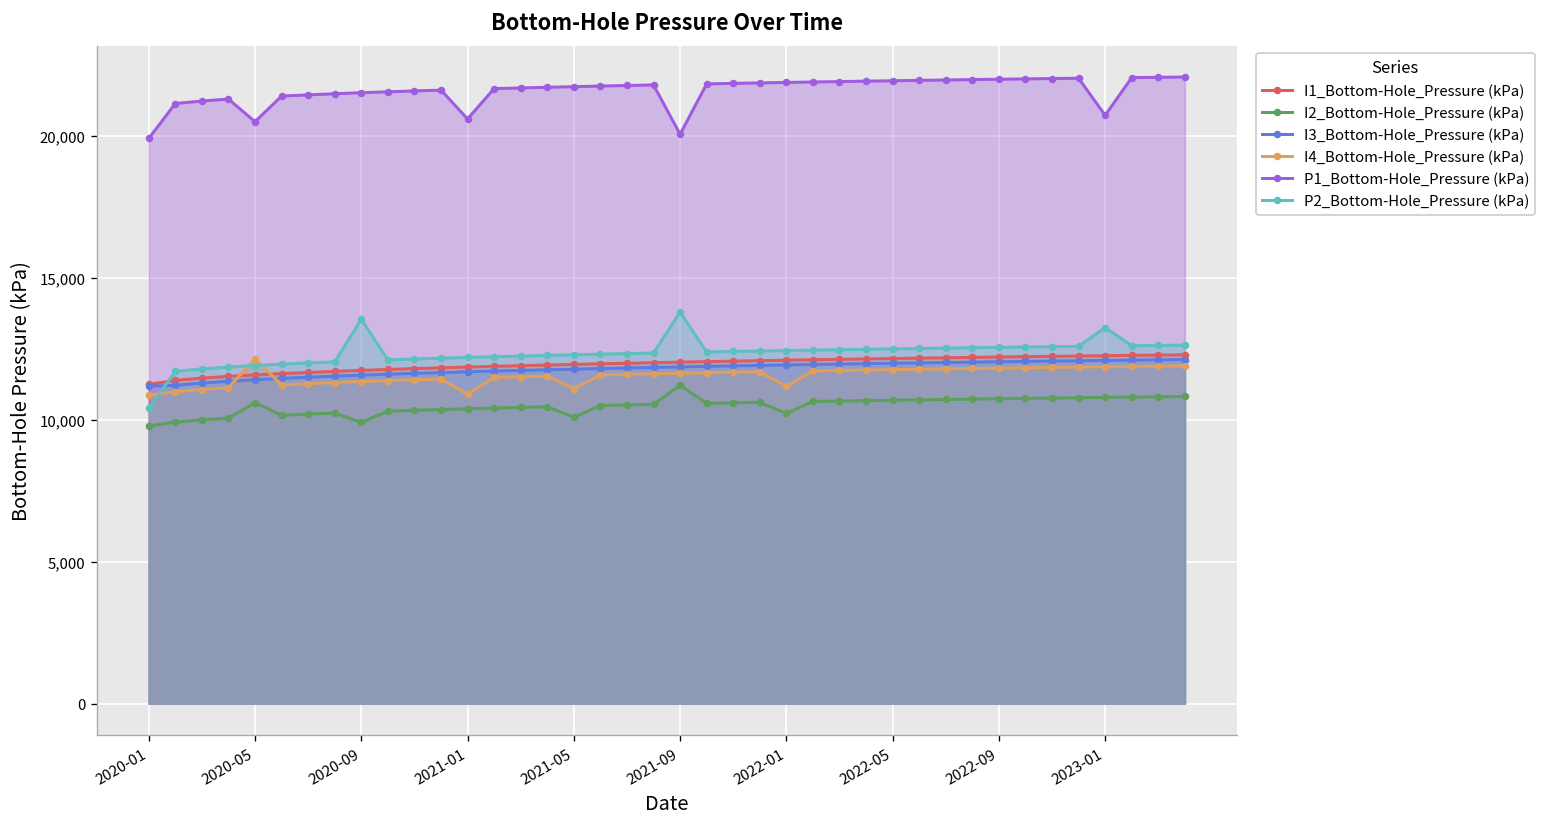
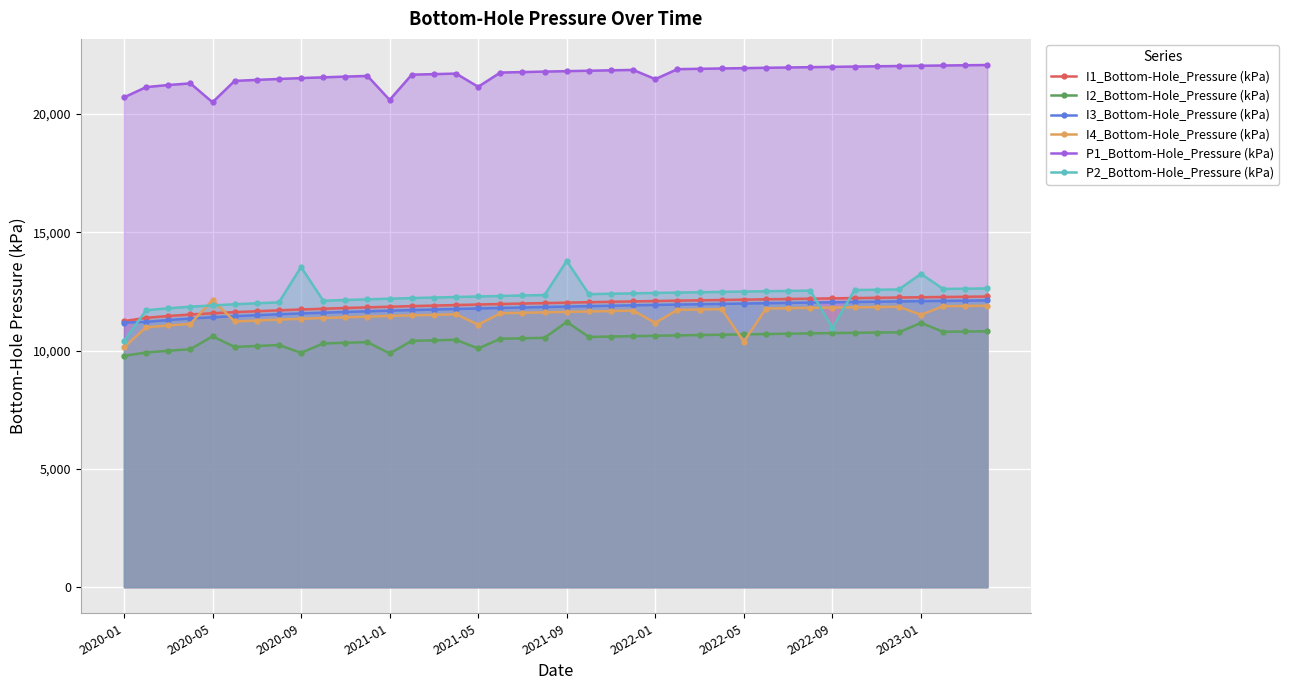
  {
    "I1_Bottom-Hole_Pressure (kPa)": {
      "2020-05": "11,600",
      "2020-09": "11,700",
      "2021-01": "11,900",
      "2021-05": "11,900",
      "2021-09": "12,000",
      "2022-01": "12,100",
      "2022-05": "12,200",
      "2022-09": "12,200",
      "2023-01": "12,300"
    },
    "I2_Bottom-Hole_Pressure (kPa)": {
      "2020-01": "9,800",
      "2020-05": "10,600",
      "2020-09": "9,900",
-     "2021-01": "10,400",
+     "2021-01": "9,900",
      "2021-05": "10,100",
      "2021-09": "11,200",
-     "2022-01": "10,200",
+     "2022-01": "10,600",
      "2022-05": "10,700",
      "2022-09": "10,700",
-     "2023-01": "10,800"
+     "2023-01": "11,200"
    },
    "I3_Bottom-Hole_Pressure (kPa)": {
      "2020-05": "11,400",
      "2020-09": "11,600",
      "2021-01": "11,700",
      "2021-05": "11,800",
      "2021-09": "11,900",
      "2022-01": "11,900",
      "2022-05": "12,000",
      "2022-09": "12,000",
      "2023-01": "12,100"
    },
    "I4_Bottom-Hole_Pressure (kPa)": {
-     "2020-01": "10,900",
+     "2020-01": "10,100",
      "2020-05": "12,100",
      "2020-09": "11,300",
-     "2021-01": "10,900",
+     "2021-01": "11,500",
      "2021-05": "11,100",
      "2021-09": "11,600",
      "2022-01": "11,200",
-     "2022-05": "11,800",
+     "2022-05": "10,400",
      "2022-09": "11,800",
-     "2023-01": "11,900"
+     "2023-01": "11,500"
    },
    "P1_Bottom-Hole_Pressure (kPa)": {
-     "2020-01": "19,900",
+     "2020-01": "20,700",
      "2020-05": "20,500",
      "2020-09": "21,500",
      "2021-01": "20,600",
-     "2021-05": "21,700",
-     "2021-09": "20,100",
-     "2022-01": "21,900",
+     "2021-05": "21,200",
+     "2021-09": "21,800",
+     "2022-01": "21,500",
      "2022-05": "21,900",
      "2022-09": "22,000",
-     "2023-01": "20,700"
+     "2023-01": "22,000"
    },
    "P2_Bottom-Hole_Pressure (kPa)": {
      "2020-01": "10,400",
      "2020-05": "11,900",
      "2020-09": "13,500",
      "2021-01": "12,200",
      "2021-05": "12,300",
      "2021-09": "13,800",
      "2022-01": "12,400",
      "2022-05": "12,500",
-     "2022-09": "12,500",
+     "2022-09": "11,000",
      "2023-01": "13,200"
    }
  }
